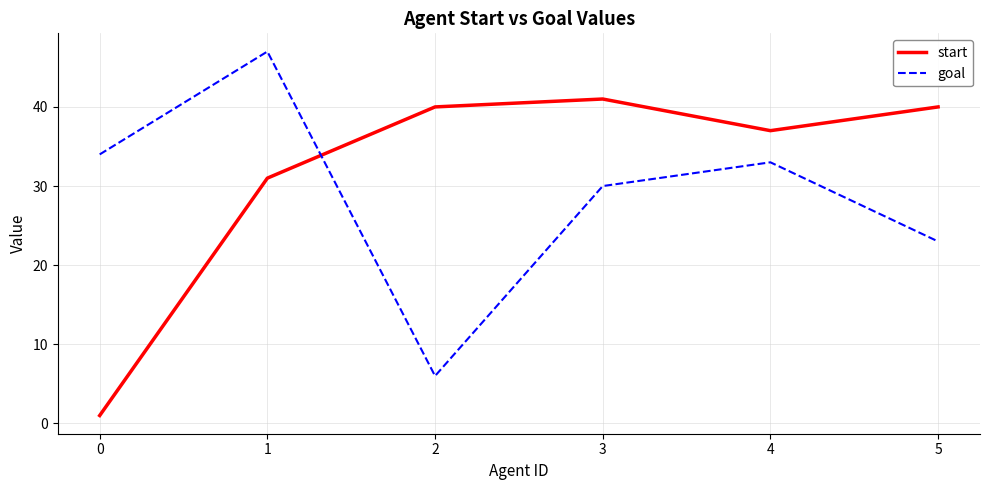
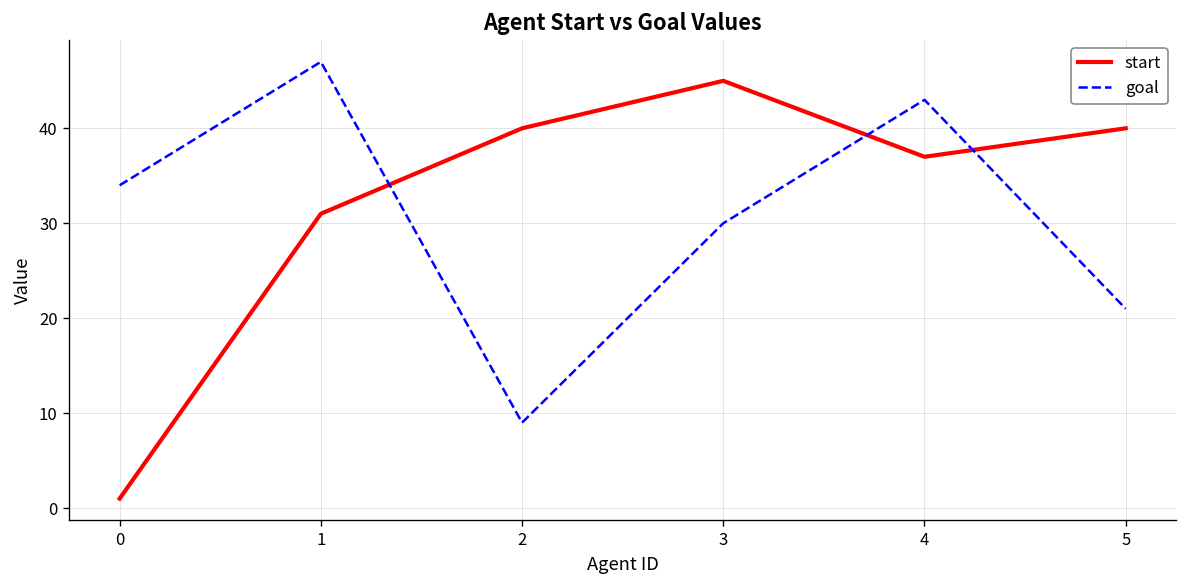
  {
    "start": {
      "0": 1,
      "1": 31,
      "2": 40,
-     "3": 41,
+     "3": 45,
      "4": 37,
      "5": 40
    },
    "goal": {
      "0": 34,
      "1": 47,
-     "2": 6,
+     "2": 9,
      "3": 30,
-     "4": 33,
-     "5": 23
+     "4": 43,
+     "5": 21
    }
  }
